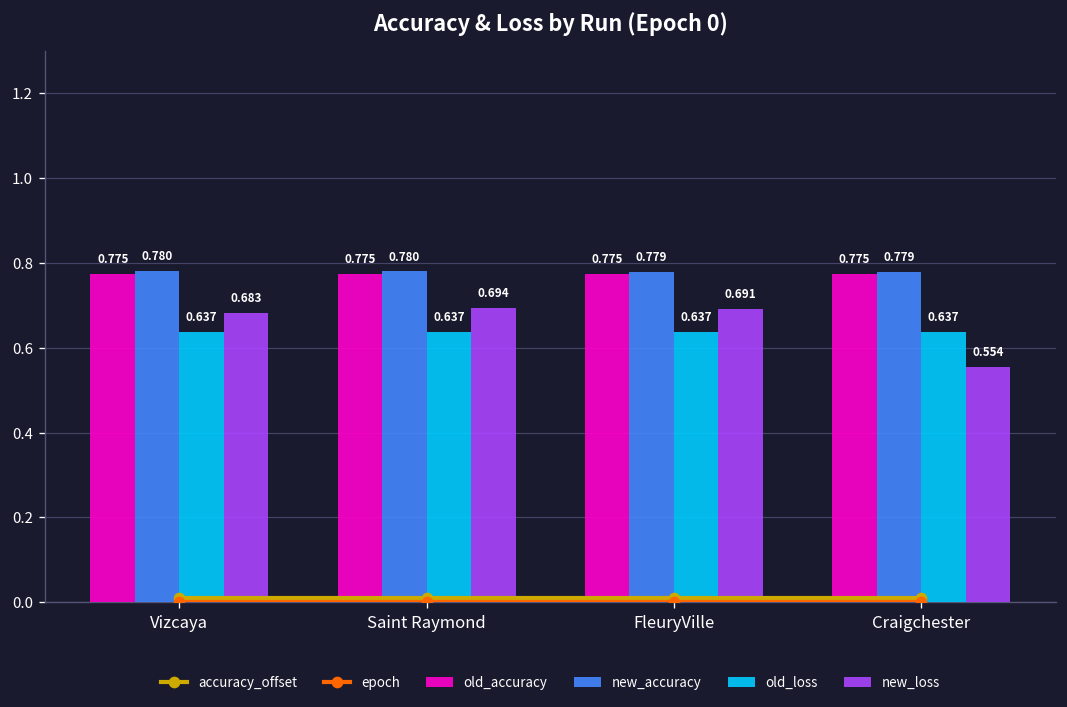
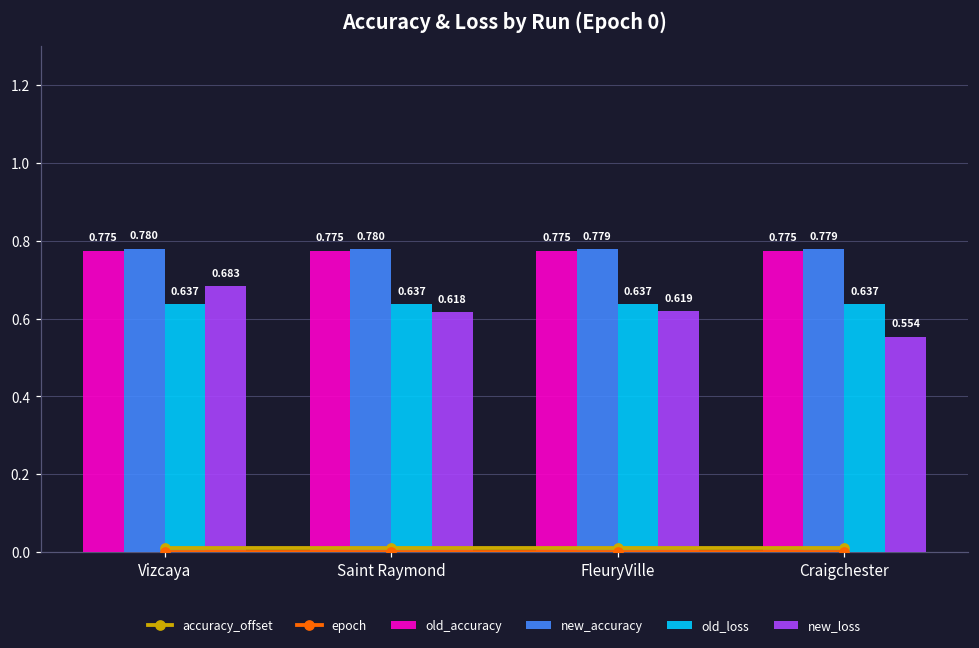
  {
    "old_accuracy": {
      "Vizcaya": 0.775,
      "Saint Raymond": 0.775,
      "FleuryVille": 0.775,
      "Craigchester": 0.775
    },
    "accuracy_offset": {
      "Vizcaya": 0.01,
      "Saint Raymond": 0.01,
      "FleuryVille": 0.01,
      "Craigchester": 0.01
    },
    "new_accuracy": {
      "Vizcaya": 0.780,
      "Saint Raymond": 0.780,
      "FleuryVille": 0.779,
      "Craigchester": 0.779
    },
    "epoch": {
      "Vizcaya": 0.00,
      "Saint Raymond": 0.00,
      "FleuryVille": 0.00,
      "Craigchester": 0.00
    },
    "old_loss": {
      "Vizcaya": 0.637,
      "Saint Raymond": 0.637,
      "FleuryVille": 0.637,
      "Craigchester": 0.637
    },
    "new_loss": {
      "Vizcaya": 0.683,
-     "Saint Raymond": 0.694,
-     "FleuryVille": 0.691,
+     "Saint Raymond": 0.618,
+     "FleuryVille": 0.619,
      "Craigchester": 0.554
    }
  }
